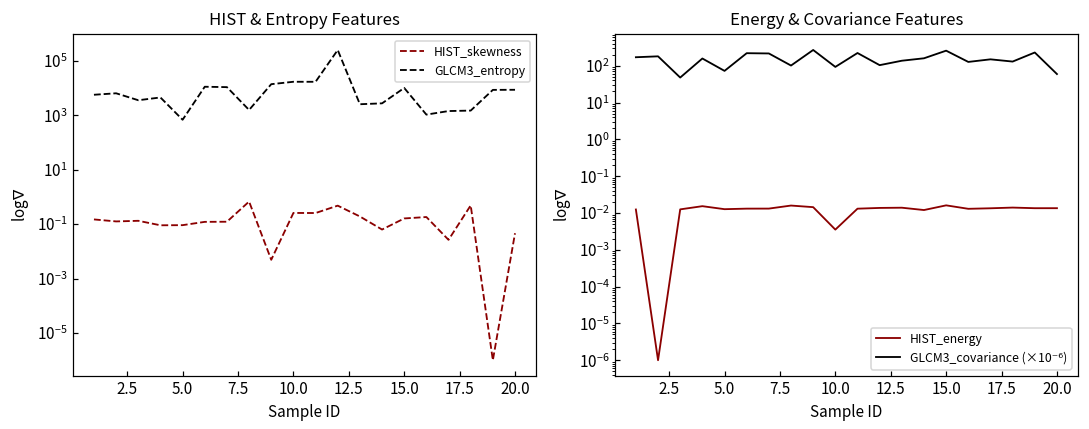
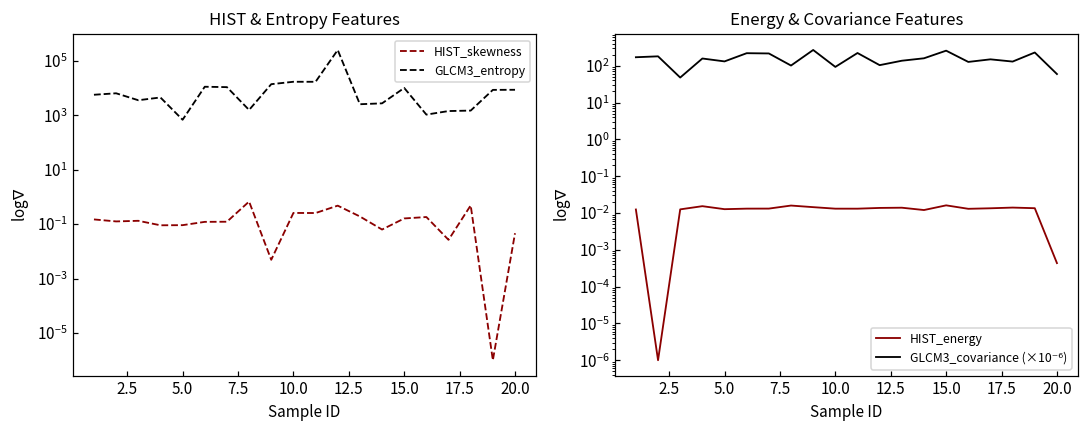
  {
    "HIST & Entropy Features": {
      "HIST_skewness": {
        "5.0": 0.09,
        "10.0": 0.3,
        "15.0": 0.2,
        "20.0": 0.05
      },
      "GLCM3_entropy": {
        "5.0": 700,
        "10.0": 20000,
        "15.0": 10000,
        "20.0": 9000
      }
    },
    "Energy & Covariance Features": {
      "HIST_energy": {
        "5.0": 0.013,
-       "10.0": 0.004,
+       "10.0": 0.013,
        "15.0": 0.02,
-       "20.0": 0.014
+       "20.0": 0.0004
      },
      "GLCM3_covariance (×10⁻⁶)": {
-       "5.0": 70,
+       "5.0": 130,
        "10.0": 90,
        "15.0": 300,
        "20.0": 60
      }
    }
  }
